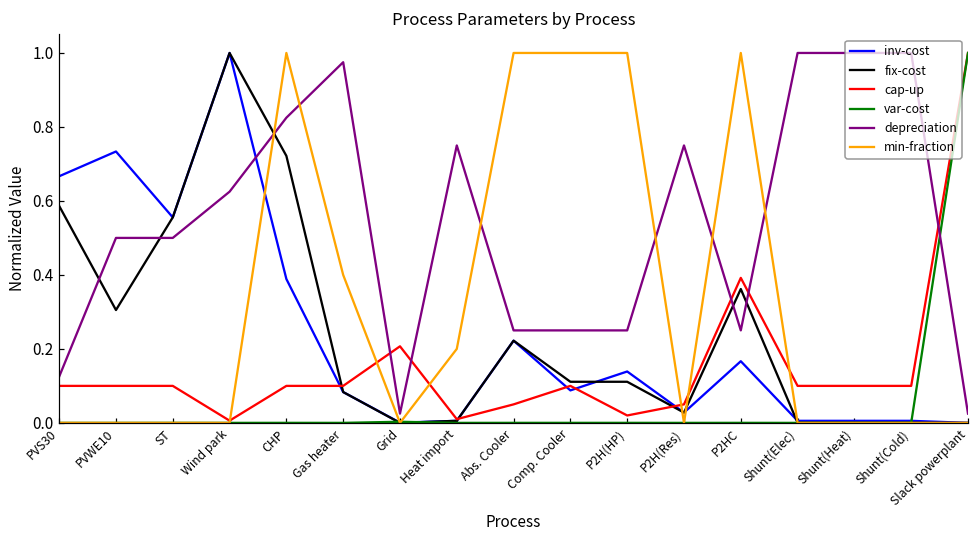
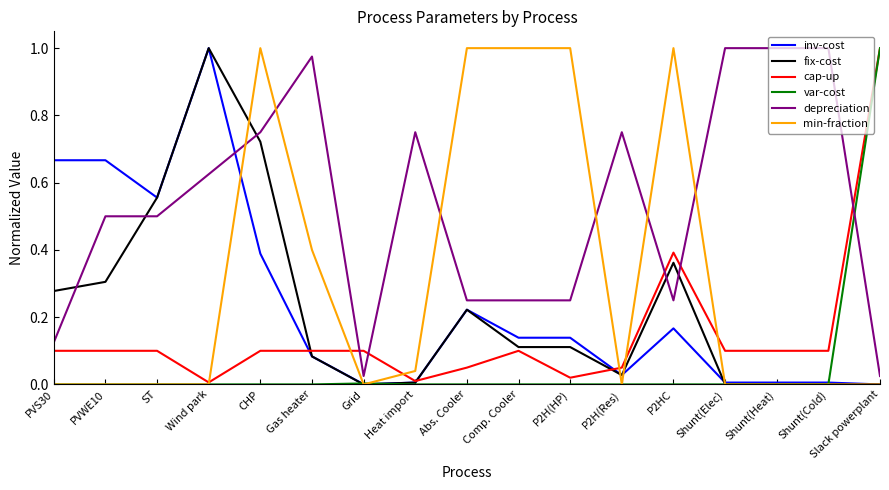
  {
    "inv-cost": {
      "PVS30": 0.67,
-     "PVWE10": 0.73,
+     "PVWE10": 0.67,
      "CHP": 0.39,
-     "Comp. Cooler": 0.09,
+     "Comp. Cooler": 0.14,
      "P2H(HP)": 0.14,
      "P2HC": 0.17
    },
    "fix-cost": {
-     "PVS30": 0.59,
+     "PVS30": 0.28,
      "PVWE10": 0.31,
      "CHP": 0.72,
      "Comp. Cooler": 0.11,
      "P2H(HP)": 0.11,
      "P2HC": 0.36
    },
    "cap-up": {
      "PVS30": 0.10,
      "PVWE10": 0.10,
      "ST": 0.10,
      "CHP": 0.10,
      "Gas heater": 0.10,
-     "Grid": 0.21,
+     "Grid": 0.10,
      "Abs. Cooler": 0.05,
      "Comp. Cooler": 0.10,
      "P2H(HP)": 0.02,
      "P2H(Res)": 0.05,
      "P2HC": 0.39,
      "Shunt(Elec)": 0.10,
      "Shunt(Heat)": 0.10,
      "Shunt(Cold)": 0.10
    },
    "var-cost": {
      "CHP": 0.00,
      "Gas heater": 0.00,
      "Abs. Cooler": 0.00,
      "Comp. Cooler": 0.00,
      "P2H(HP)": 0.00,
      "P2HC": 0.00
    },
    "depreciation": {
      "PVS30": 0.13,
      "PVWE10": 0.50,
      "ST": 0.50,
      "Wind park": 0.63,
-     "CHP": 0.83,
+     "CHP": 0.75,
      "Gas heater": 0.98,
      "Grid": 0.03,
      "Heat import": 0.75,
      "Abs. Cooler": 0.25,
      "Comp. Cooler": 0.25,
      "P2H(HP)": 0.25,
      "P2H(Res)": 0.75,
      "P2HC": 0.25,
      "Shunt(Elec)": 1.00,
      "Slack powerplant": 0.03
    },
    "min-fraction": {
      "CHP": 1.00,
      "Gas heater": 0.40,
-     "Heat import": 0.20,
+     "Heat import": 0.04,
      "Abs. Cooler": 1.00,
      "Comp. Cooler": 1.00,
      "P2H(HP)": 1.00,
      "P2HC": 1.00
    }
  }
